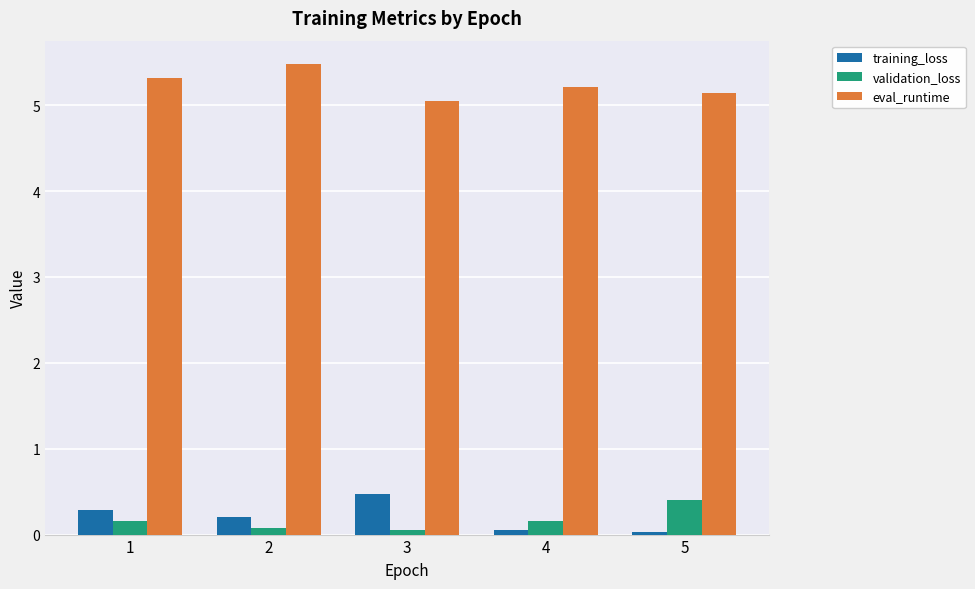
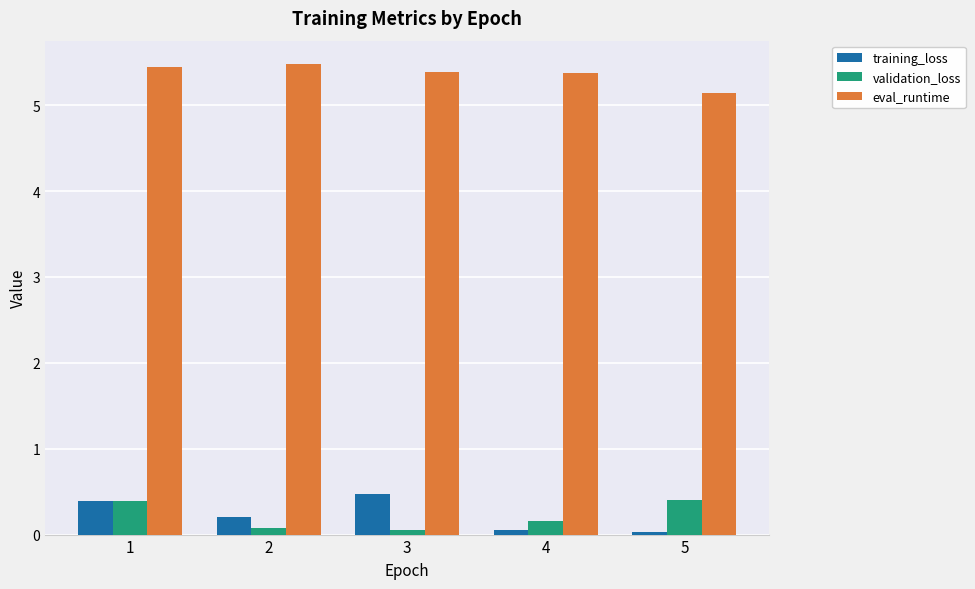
  {
    "training_loss": {
-     "1": 0.3,
+     "1": 0.4,
      "2": 0.2,
      "3": 0.5,
      "4": 0.0,
      "5": 0.0
    },
    "validation_loss": {
-     "1": 0.2,
+     "1": 0.4,
      "2": 0.1,
      "3": 0.1,
      "4": 0.2,
      "5": 0.4
    },
    "eval_runtime": {
-     "1": 5.3,
+     "1": 5.4,
      "2": 5.5,
-     "3": 5.0,
-     "4": 5.2,
+     "3": 5.4,
+     "4": 5.4,
      "5": 5.1
    }
  }
